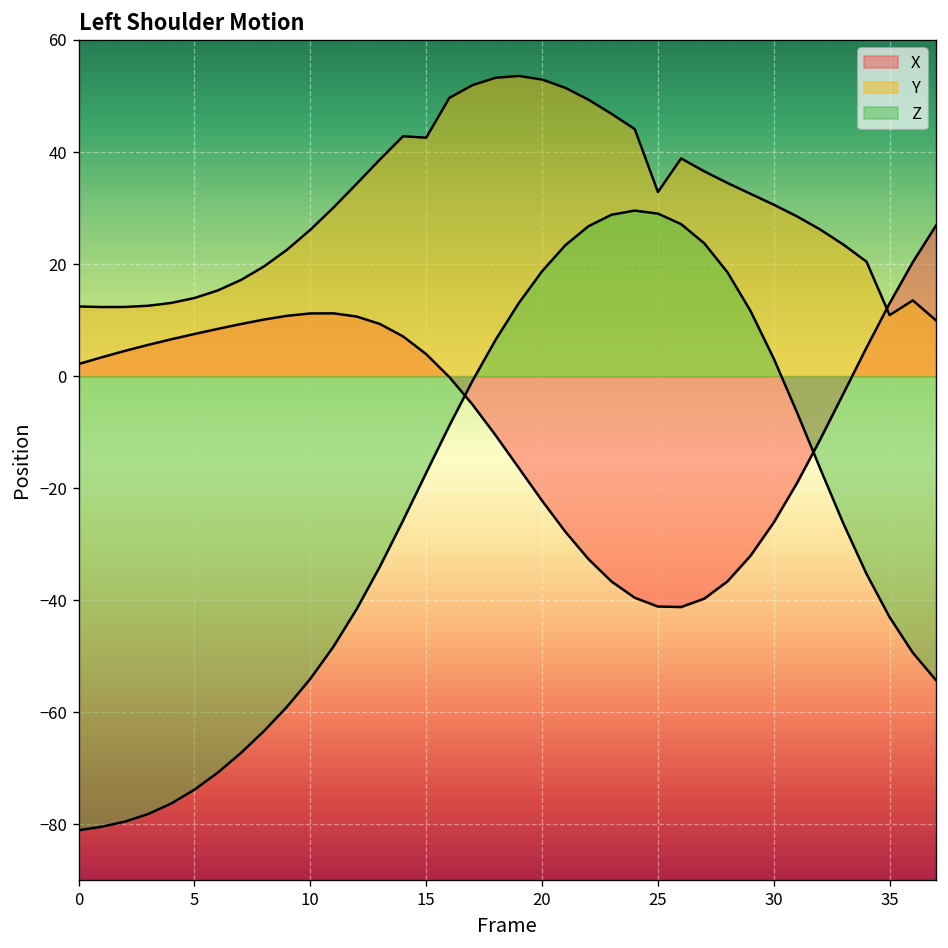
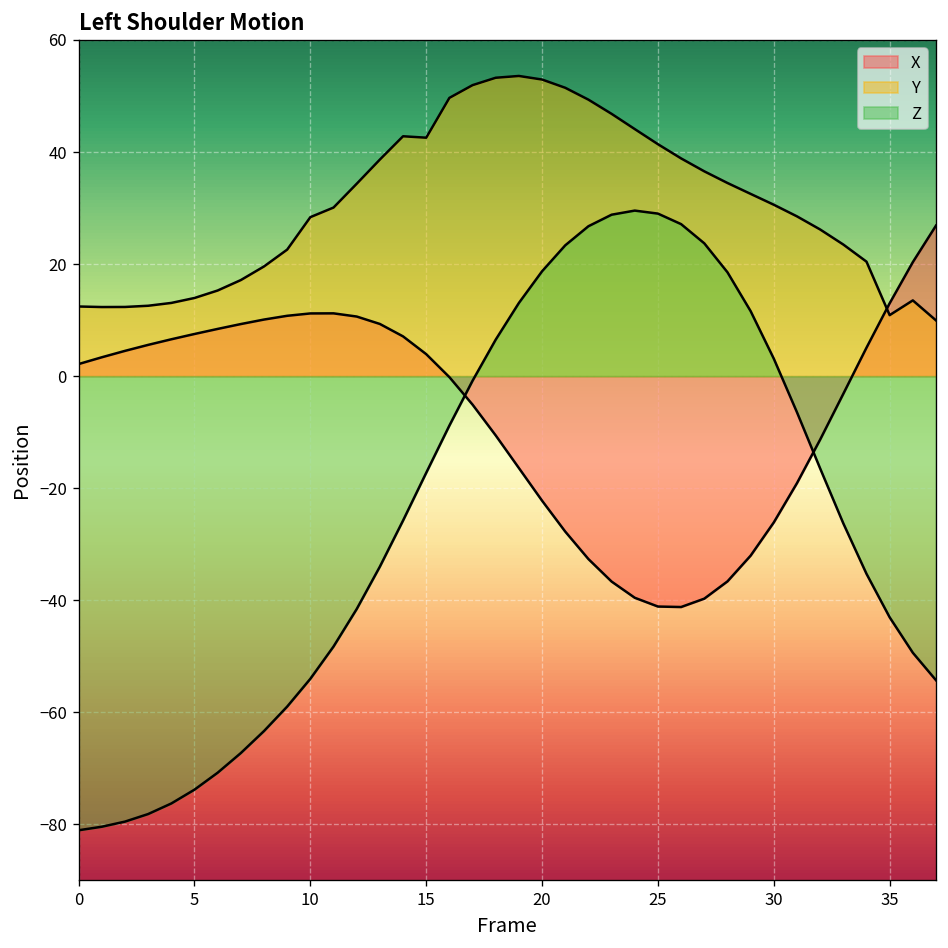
  {
    "Y": {
      "0": 12,
      "5": 14,
-     "10": 26,
+     "10": 28,
      "15": 43,
      "20": 53,
-     "25": 33,
+     "25": 41,
      "30": 31,
      "35": 11
    }
  }
